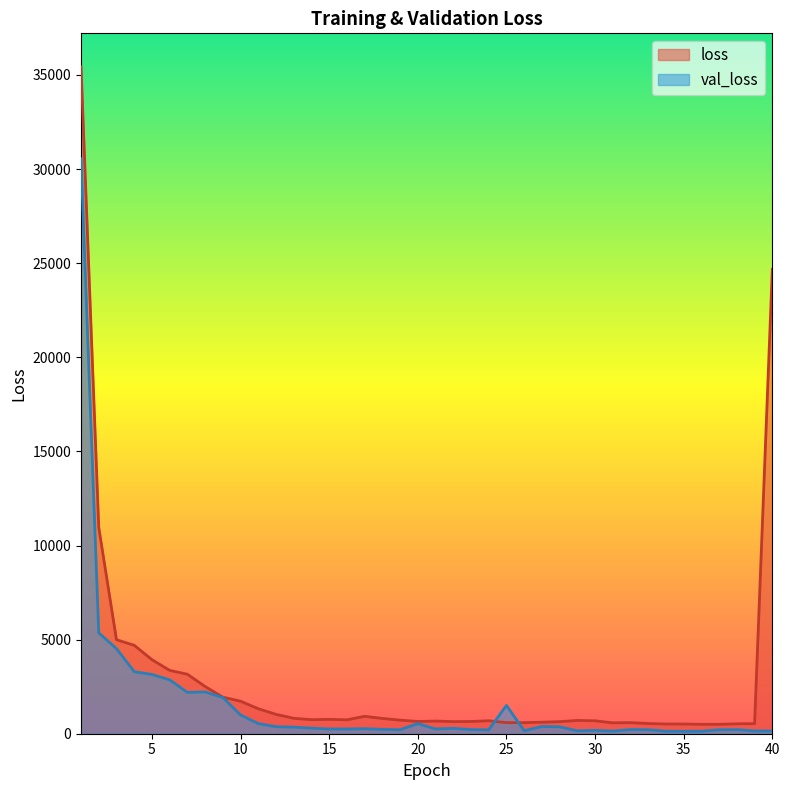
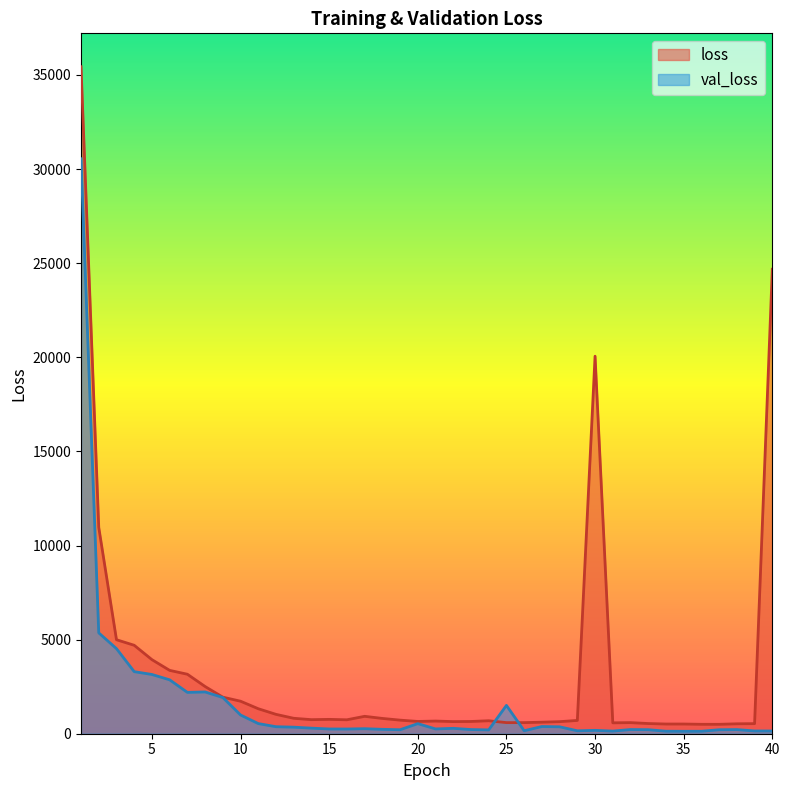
  {
    "loss": {
      "5": 3900,
      "10": 1700,
      "15": 800,
      "25": 600,
-     "30": 700,
+     "30": 20100,
      "35": 500,
      "40": 24700
    },
    "val_loss": {
      "5": 3100,
      "10": 1000,
      "15": 300,
      "25": 1500,
      "30": 200,
      "35": 100,
      "40": 100
    }
  }
